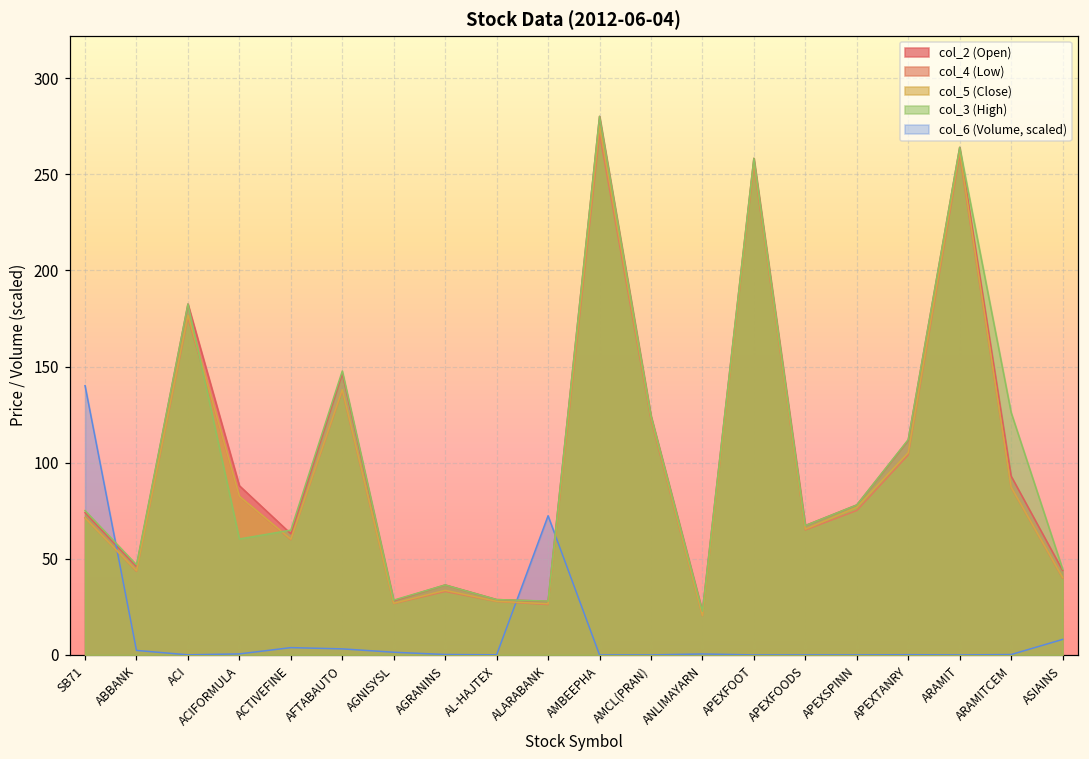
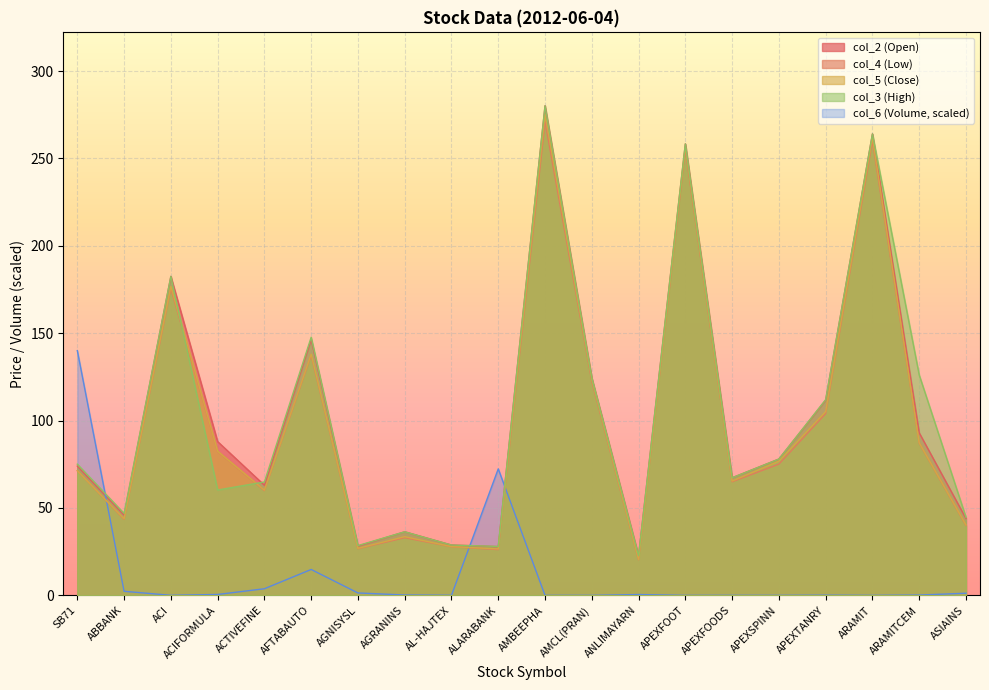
  {
    "col_3 (High)": {
      "ACIFORMULA": 60,
      "ACTIVEFINE": 65,
      "ARAMITCEM": 126
    },
    "col_6 (Volume, scaled)": {
      "SB71": 140,
      "ABBANK": 2,
      "ACI": 0,
      "ACIFORMULA": 1,
      "ACTIVEFINE": 4,
-     "AFTABAUTO": 3,
+     "AFTABAUTO": 15,
      "AGNISYSL": 1,
      "AGRANINS": 0,
      "AL-HAJTEX": 0,
      "ALARABANK": 72,
      "AMBEEPHA": 0,
      "AMCL(PRAN)": 0,
      "ANLIMAYARN": 0,
      "APEXFOOT": 0,
      "APEXFOODS": 0,
      "APEXSPINN": 0,
      "APEXTANRY": 0,
      "ARAMIT": 0,
      "ARAMITCEM": 0,
-     "ASIAINS": 8
+     "ASIAINS": 1
    }
  }
